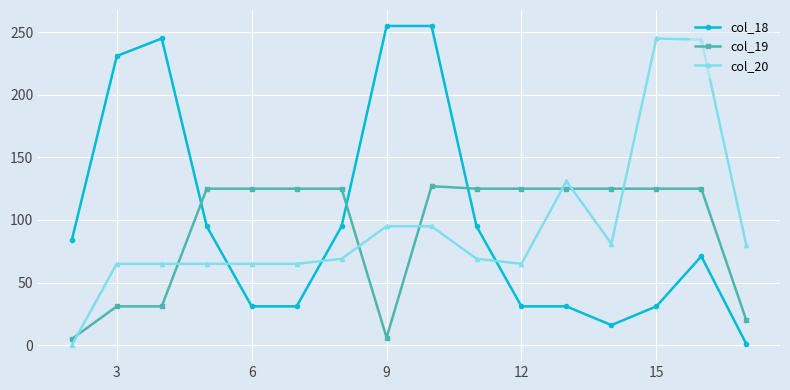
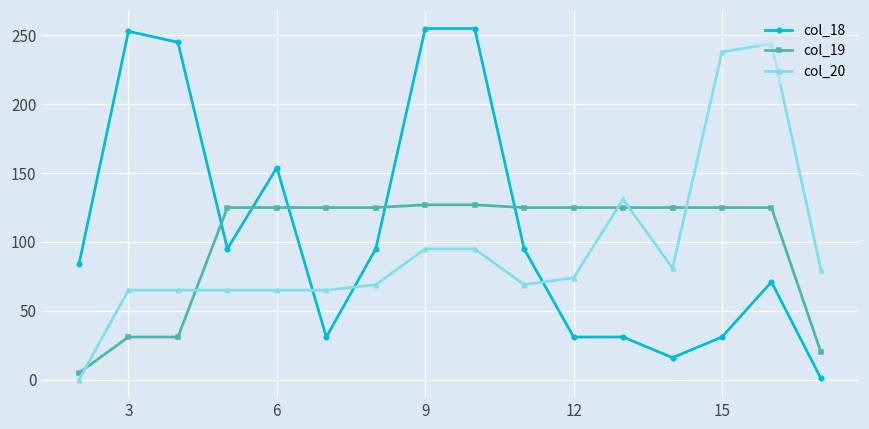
  {
    "col_18": {
-     "3": 231,
-     "6": 31,
+     "3": 253,
+     "6": 154,
      "9": 255,
      "12": 31,
      "15": 31
    },
    "col_19": {
      "3": 31,
      "6": 125,
-     "9": 6,
+     "9": 127,
      "12": 125,
      "15": 125
    },
    "col_20": {
      "3": 65,
      "6": 65,
      "9": 95,
-     "12": 65,
-     "15": 245
+     "12": 74,
+     "15": 238
    }
  }
